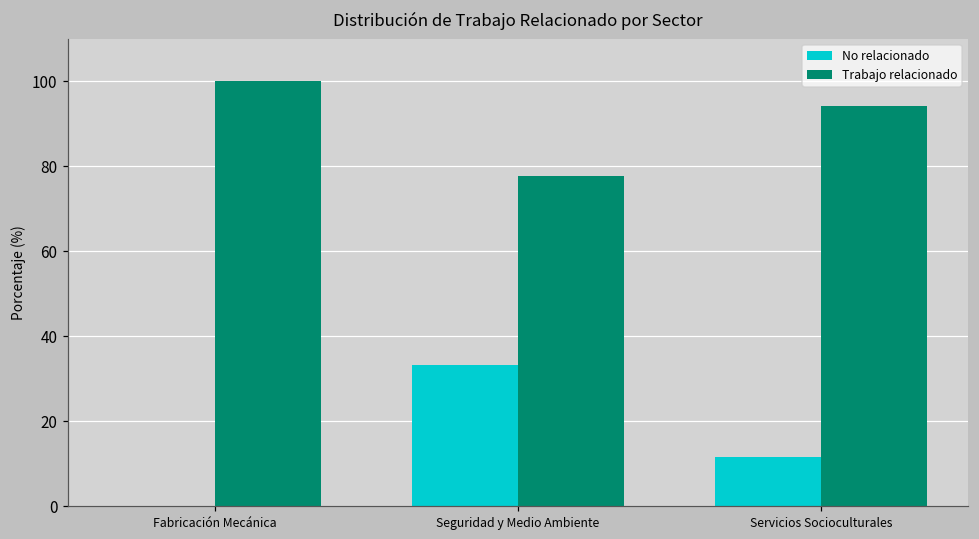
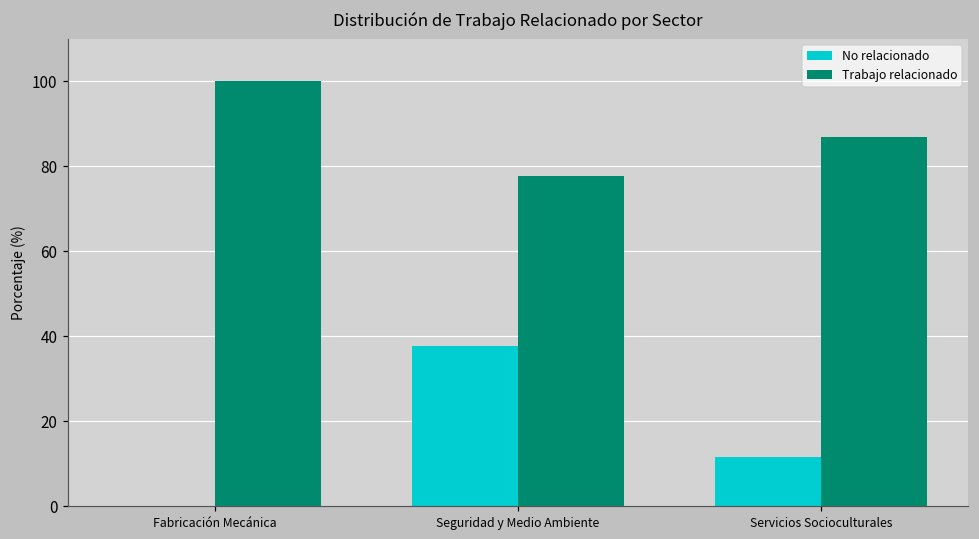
  {
    "No relacionado": {
      "Fabricación Mecánica": 0,
-     "Seguridad y Medio Ambiente": 33,
+     "Seguridad y Medio Ambiente": 38,
      "Servicios Socioculturales": 12
    },
    "Trabajo relacionado": {
      "Fabricación Mecánica": 100,
      "Seguridad y Medio Ambiente": 78,
-     "Servicios Socioculturales": 94
+     "Servicios Socioculturales": 87
    }
  }
